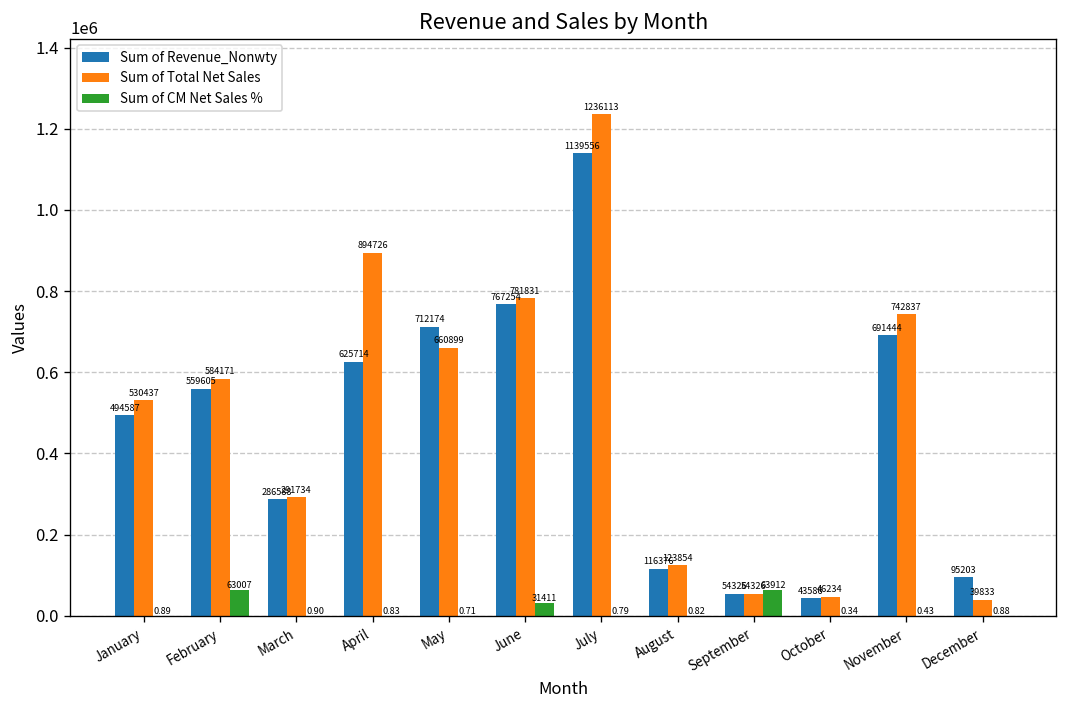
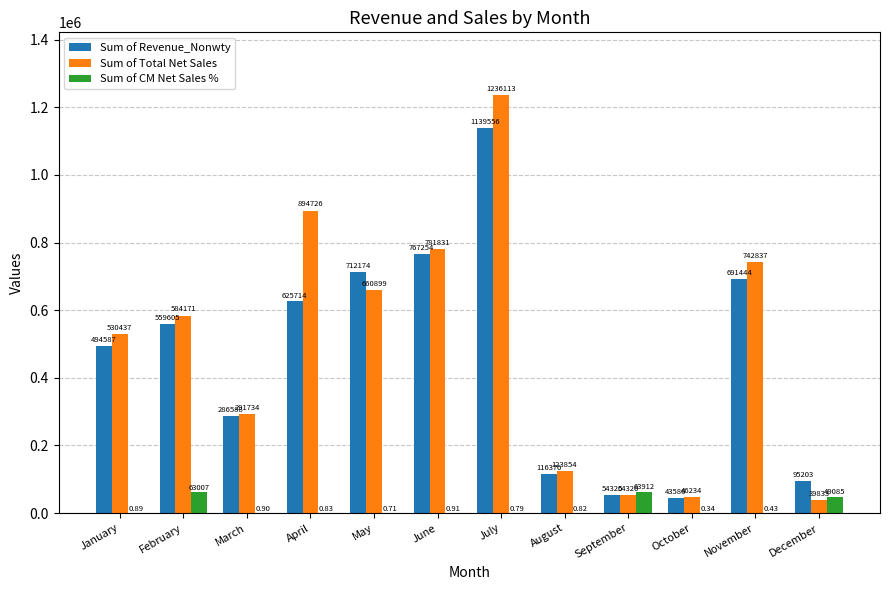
  {
    "Sum of Revenue_Nonwty": {
      "January": 494587,
      "February": 559605,
      "April": 625714,
      "May": 712174,
      "June": 767254,
      "July": 1139556,
      "November": 691444,
      "December": 95203
    },
    "Sum of Total Net Sales": {
      "January": 530437,
      "February": 584171,
      "April": 894726,
      "May": 660899,
      "June": 781831,
      "July": 1236113,
      "November": 742837,
      "December": 39833
    },
    "Sum of CM Net Sales %": {
      "January": 0.89,
      "February": 63007,
      "March": 0.90,
      "April": 0.83,
      "May": 0.71,
-     "June": 31411,
+     "June": 0.91,
      "July": 0.79,
      "August": 0.82,
      "October": 0.34,
      "November": 0.43,
-     "December": 0.88
+     "December": 49085
    }
  }
